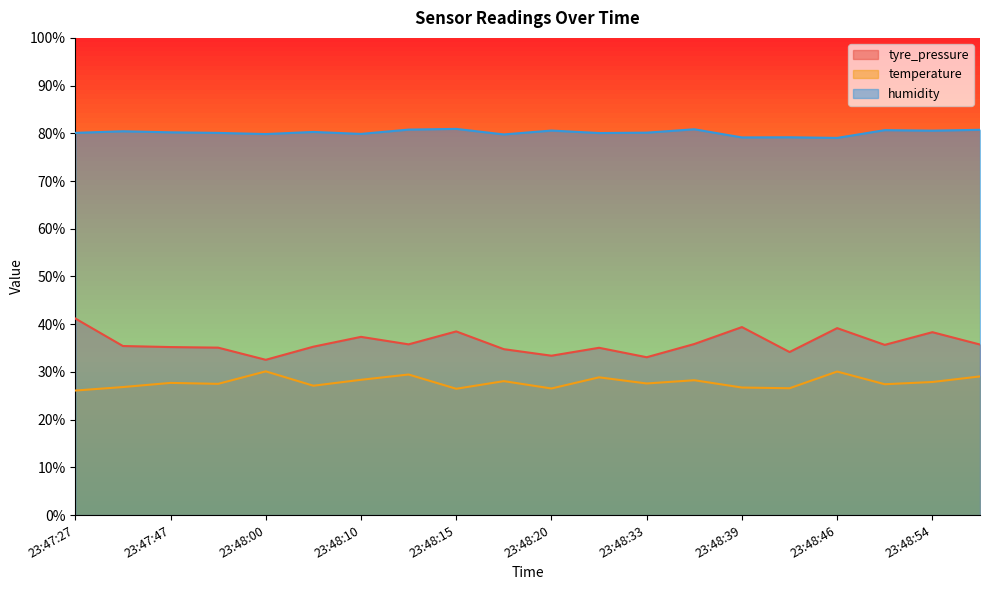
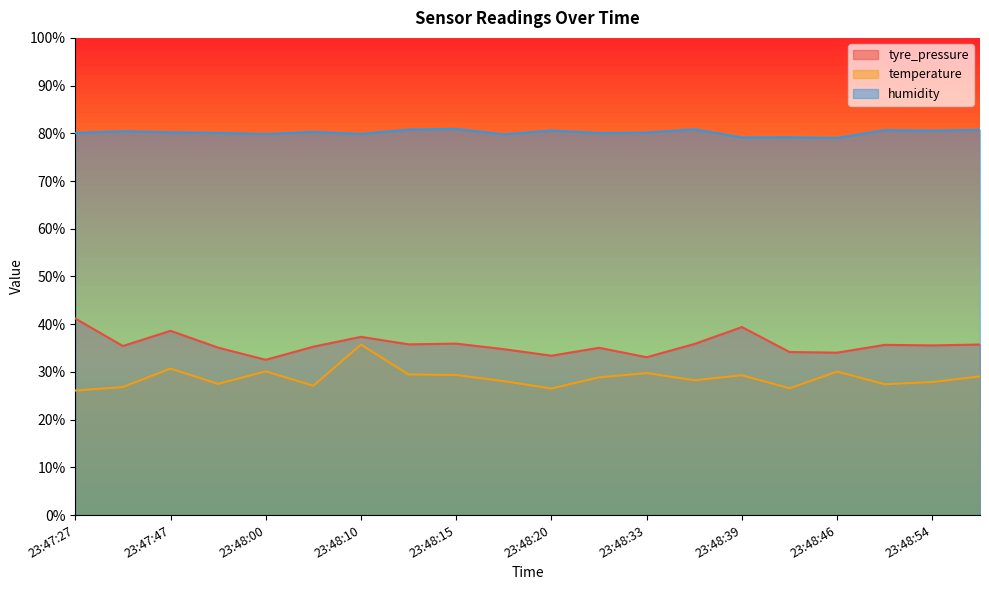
  {
    "tyre_pressure": {
      "23:47:27": "41%",
-     "23:47:47": "35%",
+     "23:47:47": "39%",
      "23:48:00": "33%",
      "23:48:10": "37%",
-     "23:48:15": "38%",
+     "23:48:15": "36%",
      "23:48:20": "33%",
      "23:48:33": "33%",
      "23:48:39": "39%",
-     "23:48:46": "39%",
-     "23:48:54": "38%"
+     "23:48:46": "34%",
+     "23:48:54": "36%"
    },
    "temperature": {
      "23:47:27": "26%",
-     "23:47:47": "28%",
+     "23:47:47": "31%",
      "23:48:00": "30%",
-     "23:48:10": "28%",
-     "23:48:15": "26%",
+     "23:48:10": "36%",
+     "23:48:15": "29%",
      "23:48:20": "27%",
-     "23:48:33": "28%",
-     "23:48:39": "27%",
+     "23:48:33": "30%",
+     "23:48:39": "29%",
      "23:48:46": "30%",
      "23:48:54": "28%"
    },
    "humidity": {
      "23:47:27": "80%",
      "23:47:47": "80%",
      "23:48:00": "80%",
      "23:48:10": "80%",
      "23:48:15": "81%",
      "23:48:20": "81%",
      "23:48:33": "80%",
      "23:48:39": "79%",
      "23:48:46": "79%",
      "23:48:54": "81%"
    }
  }
